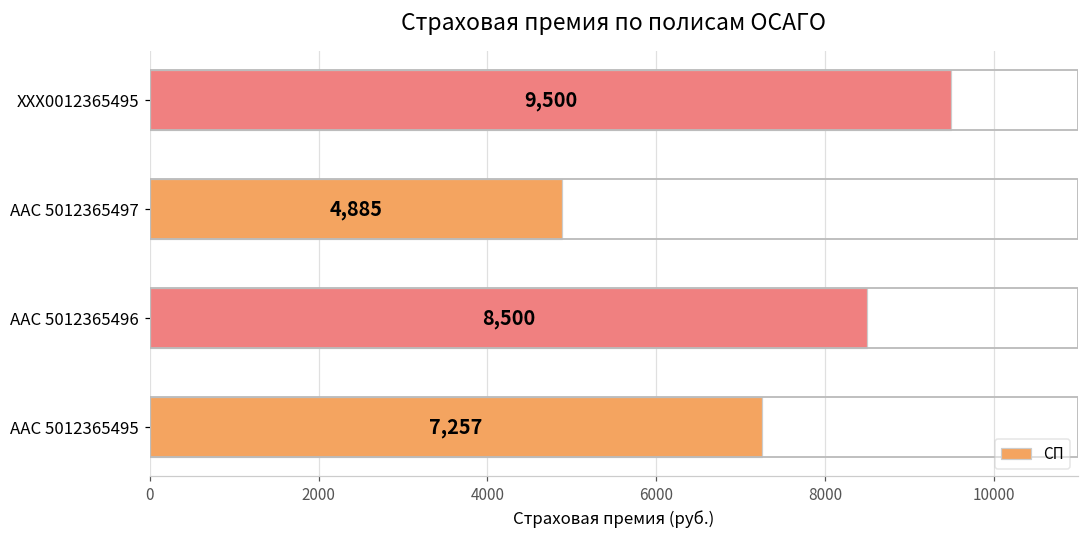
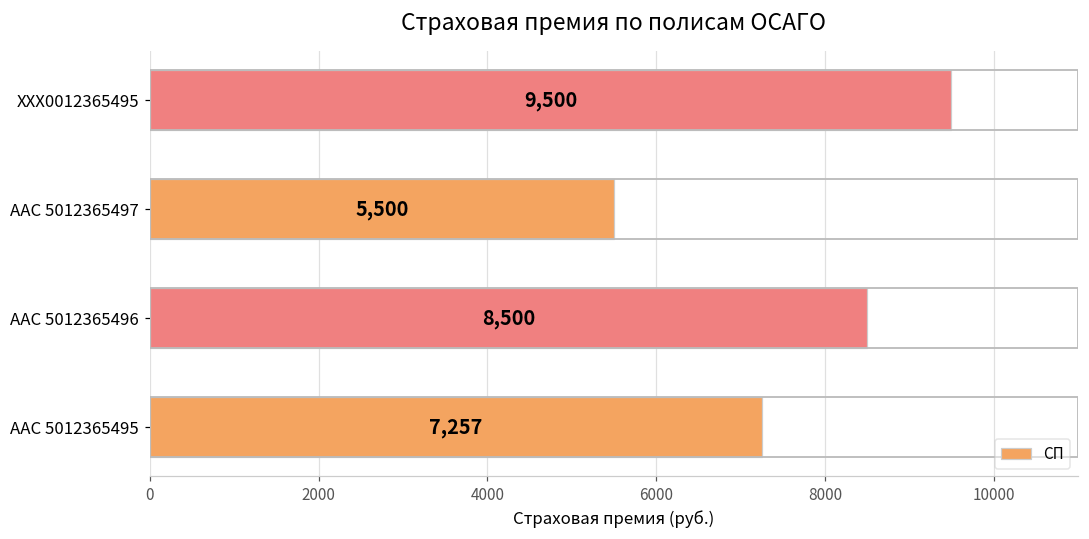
  {
    "ХХХ0012365495": "9,500",
-   "ААС 5012365497": "4,885",
+   "ААС 5012365497": "5,500",
    "ААС 5012365496": "8,500",
    "ААС 5012365495": "7,257"
  }
